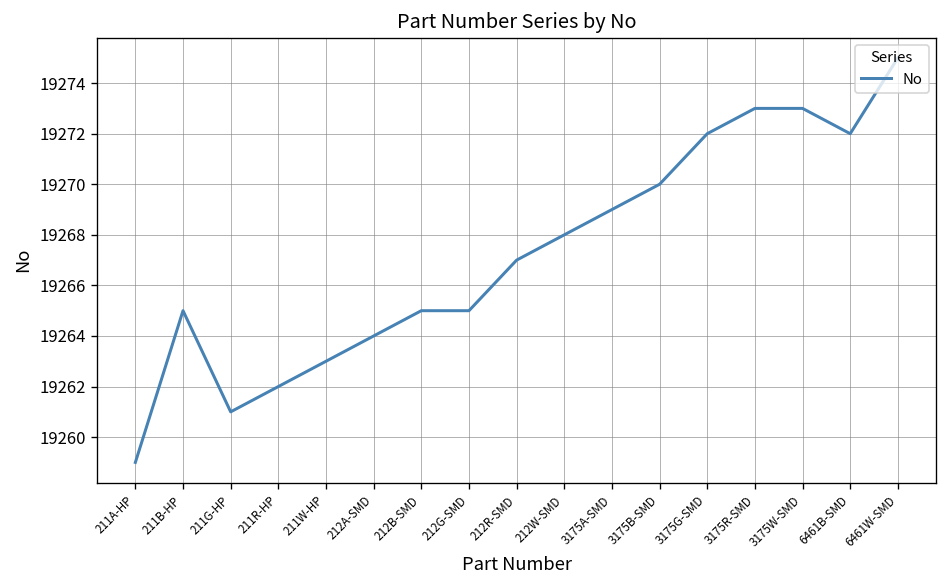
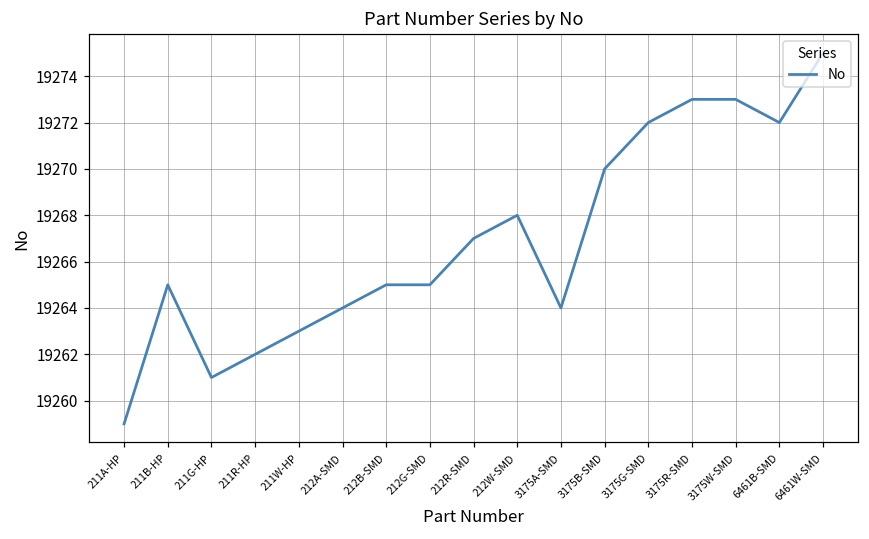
  {
    "211A-HP": 19259,
    "211B-HP": 19265,
    "211G-HP": 19261,
    "211R-HP": 19262,
    "211W-HP": 19263,
    "212A-SMD": 19264,
    "212B-SMD": 19265,
    "212G-SMD": 19265,
    "212R-SMD": 19267,
    "212W-SMD": 19268,
-   "3175A-SMD": 19269,
+   "3175A-SMD": 19264,
    "3175B-SMD": 19270,
    "3175G-SMD": 19272,
    "3175R-SMD": 19273,
    "3175W-SMD": 19273,
    "6461B-SMD": 19272
  }
